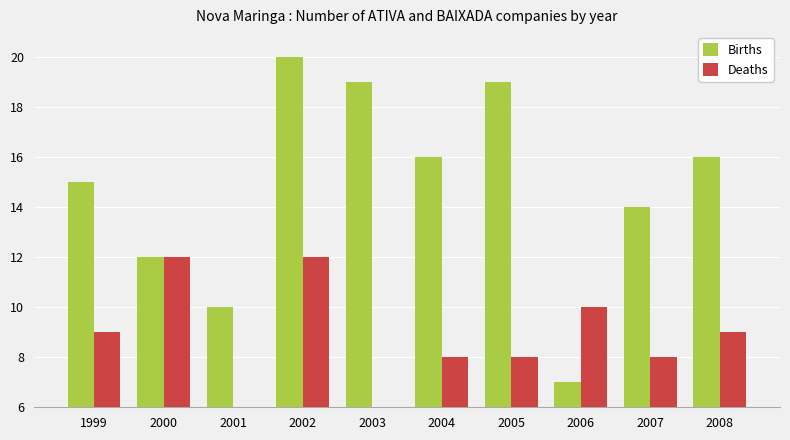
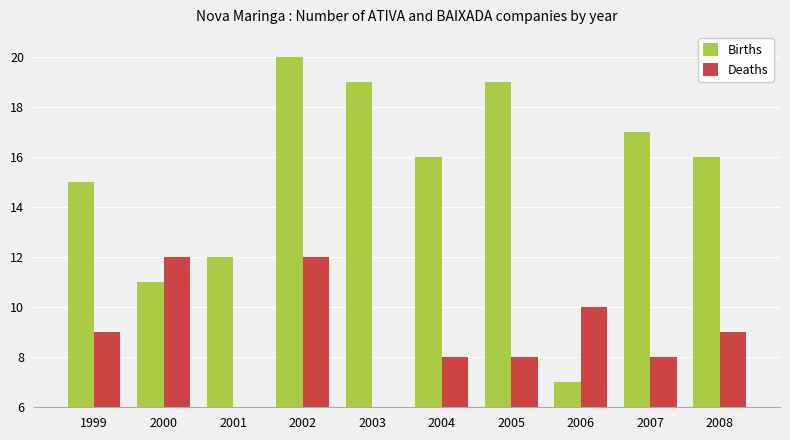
  {
    "Births": {
      "1999": 15,
-     "2000": 12,
-     "2001": 10,
+     "2000": 11,
+     "2001": 12,
      "2002": 20,
      "2003": 19,
      "2004": 16,
      "2005": 19,
      "2006": 7,
-     "2007": 14,
+     "2007": 17,
      "2008": 16
    },
    "Deaths": {
      "1999": 9,
      "2000": 12,
      "2002": 12,
      "2004": 8,
      "2005": 8,
      "2006": 10,
      "2007": 8,
      "2008": 9
    }
  }
